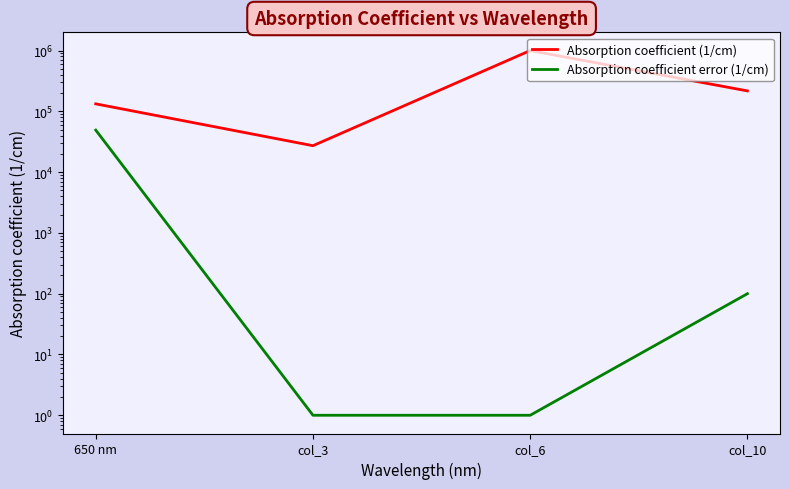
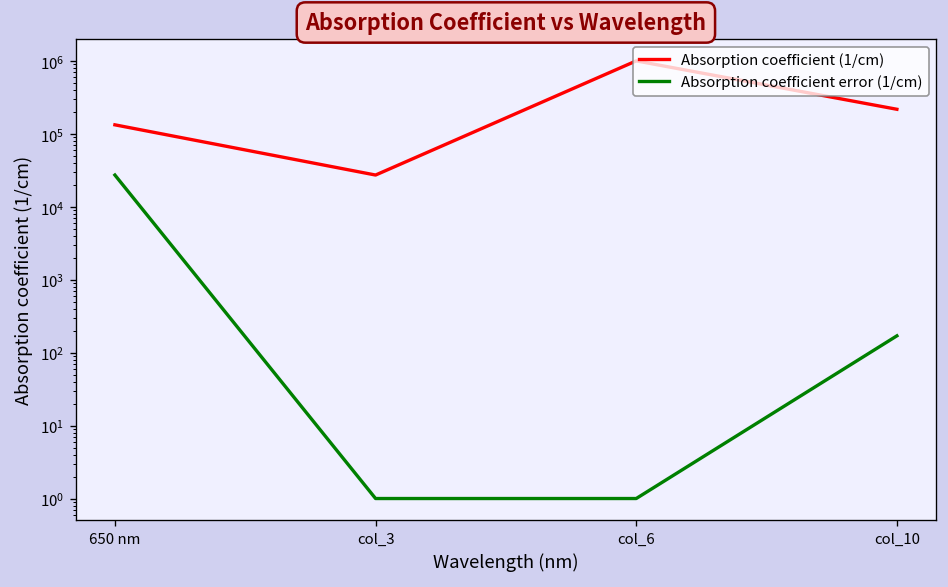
  {
    "Absorption coefficient (1/cm)": {
      "650 nm": 130000,
      "col_3": 30000,
      "col_10": 220000
    },
    "Absorption coefficient error (1/cm)": {
-     "650 nm": 50000,
+     "650 nm": 30000,
      "col_3": 1,
      "col_6": 1,
-     "col_10": 100
+     "col_10": 170
    }
  }
